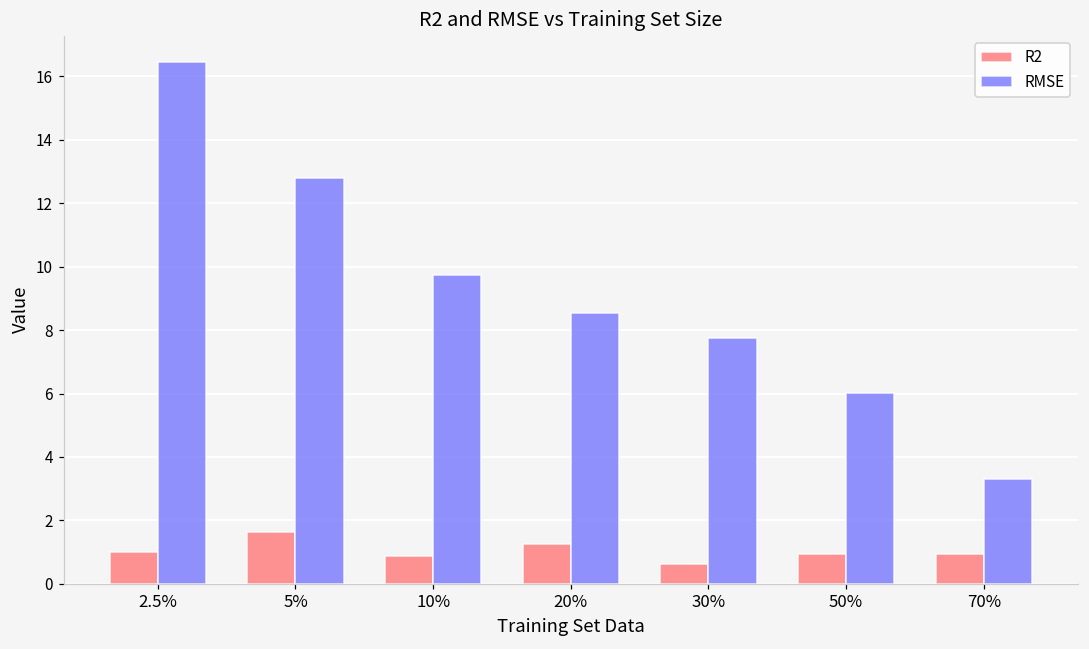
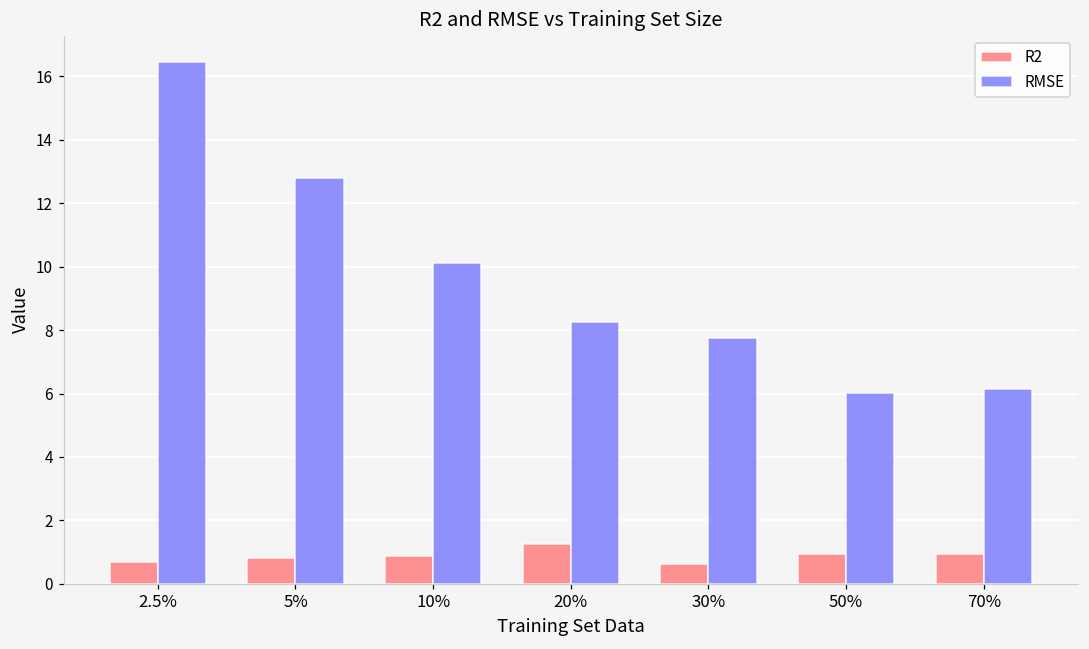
  {
    "R2": {
-     "2.5%": 1.0,
-     "5%": 1.6,
+     "2.5%": 0.7,
+     "5%": 0.8,
      "10%": 0.9,
      "20%": 1.3,
      "30%": 0.6,
      "50%": 0.9,
      "70%": 0.9
    },
    "RMSE": {
      "2.5%": 16.5,
      "5%": 12.8,
-     "10%": 9.7,
-     "20%": 8.5,
+     "10%": 10.1,
+     "20%": 8.2,
      "30%": 7.7,
      "50%": 6.0,
-     "70%": 3.3
+     "70%": 6.2
    }
  }
